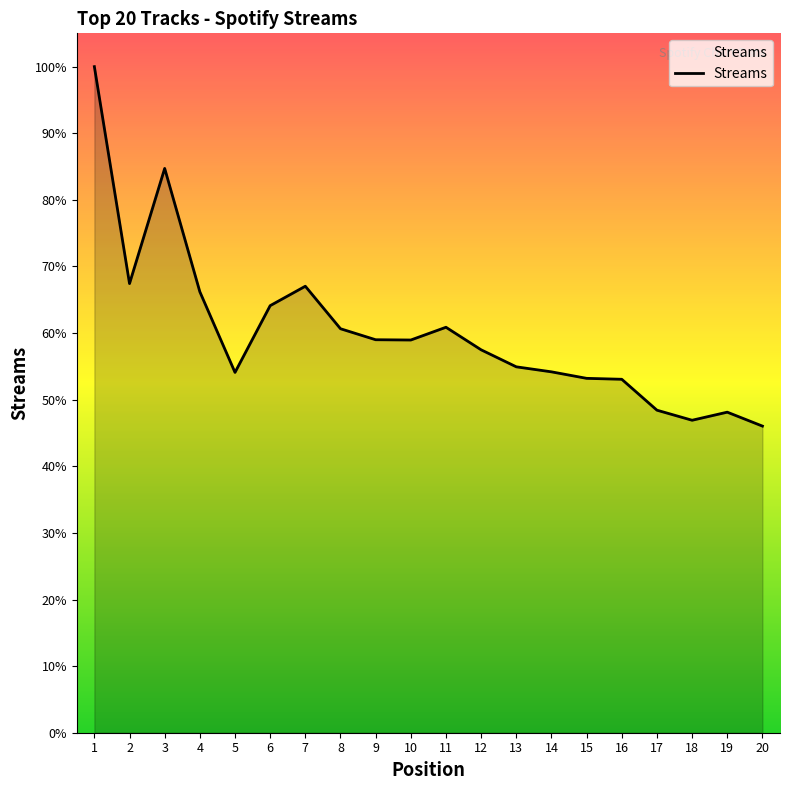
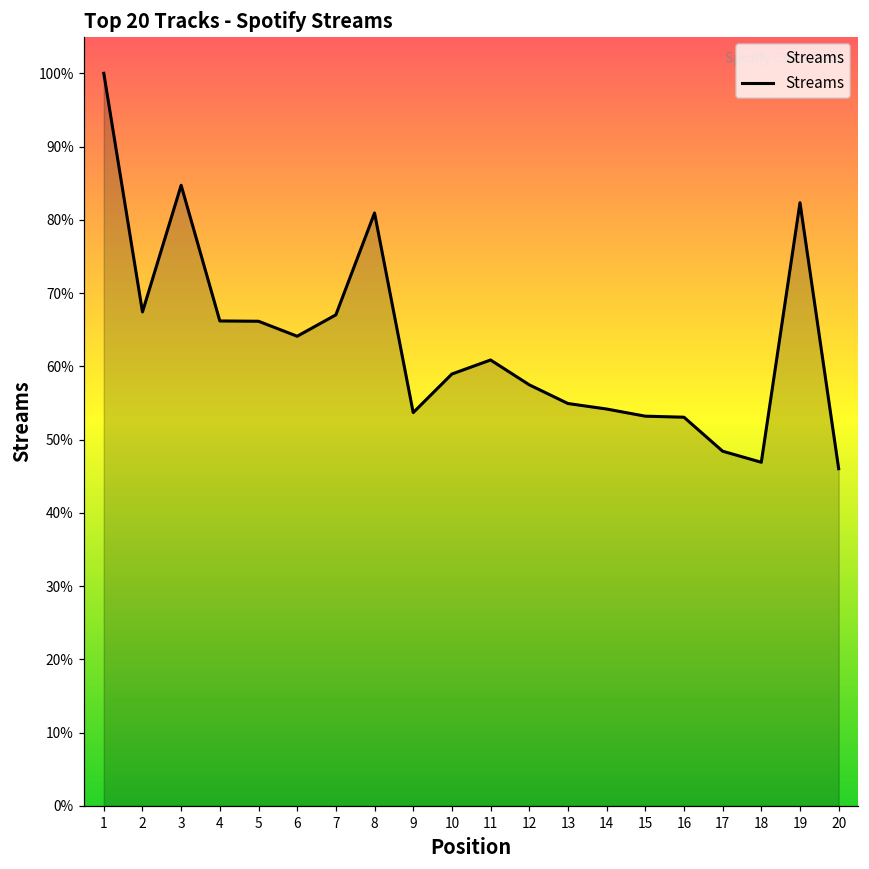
  {
    "1": "100%",
    "2": "67%",
    "3": "85%",
    "4": "66%",
-   "5": "54%",
+   "5": "66%",
    "6": "64%",
    "7": "67%",
-   "8": "61%",
-   "9": "59%",
+   "8": "81%",
+   "9": "54%",
    "10": "59%",
    "11": "61%",
    "12": "57%",
    "13": "55%",
    "14": "54%",
    "15": "53%",
    "16": "53%",
    "17": "48%",
    "18": "47%",
-   "19": "48%",
+   "19": "82%",
    "20": "46%"
  }
